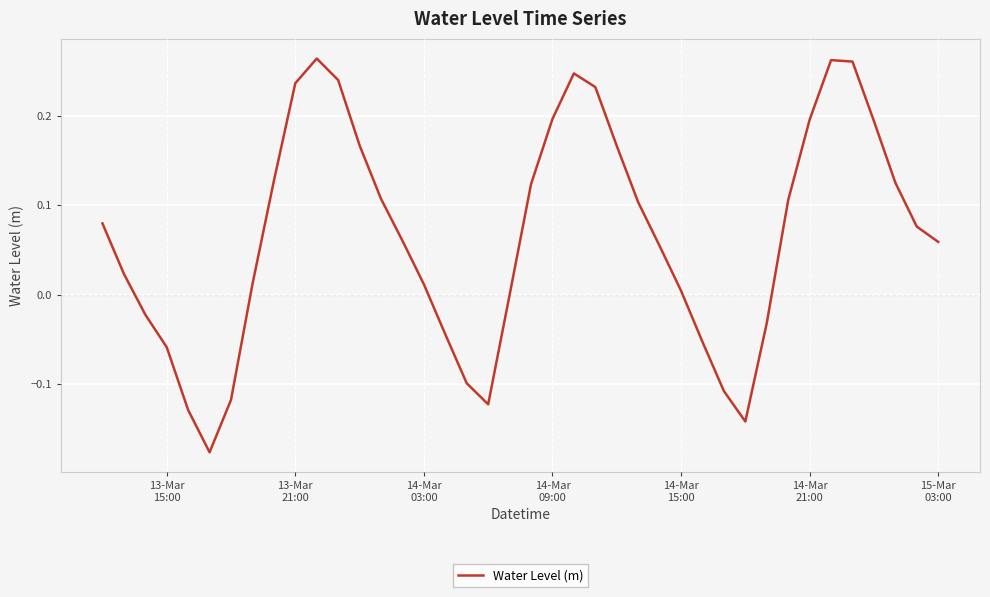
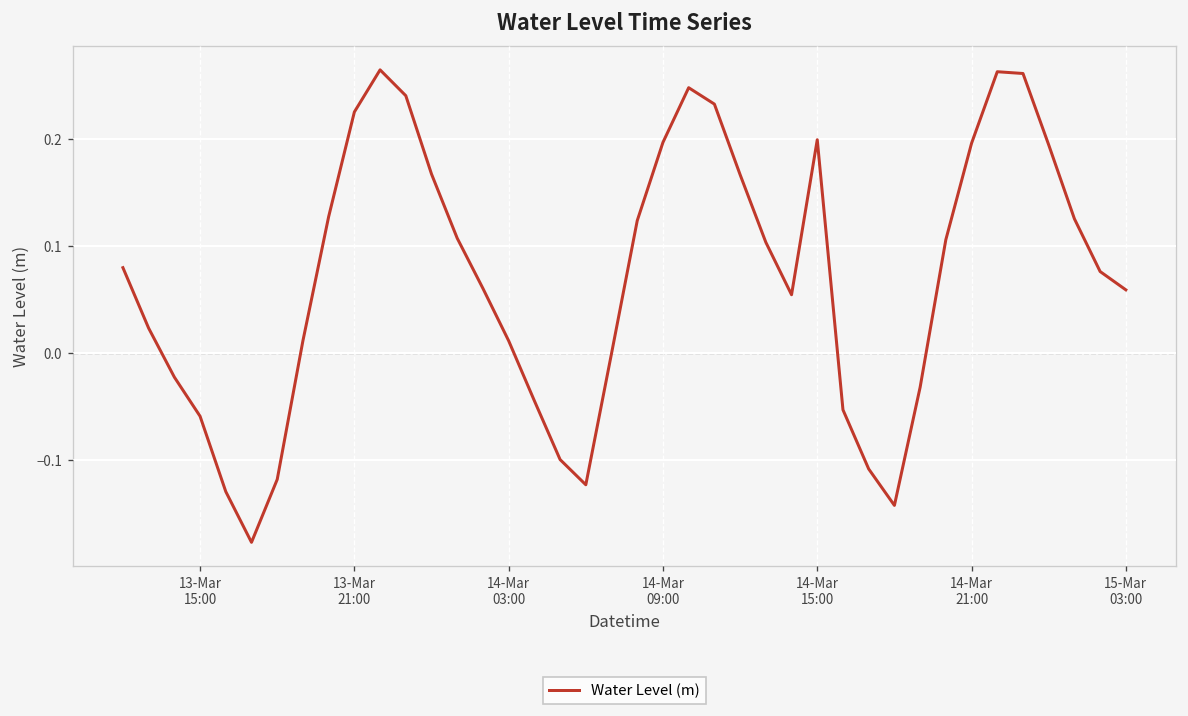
  {
    "13-Mar 15:00": -0.06,
-   "13-Mar 21:00": 0.24,
+   "13-Mar 21:00": 0.23,
    "14-Mar 03:00": 0.01,
    "14-Mar 09:00": 0.20,
-   "14-Mar 15:00": 0.00,
+   "14-Mar 15:00": 0.20,
    "14-Mar 21:00": 0.20,
    "15-Mar 03:00": 0.06
  }
